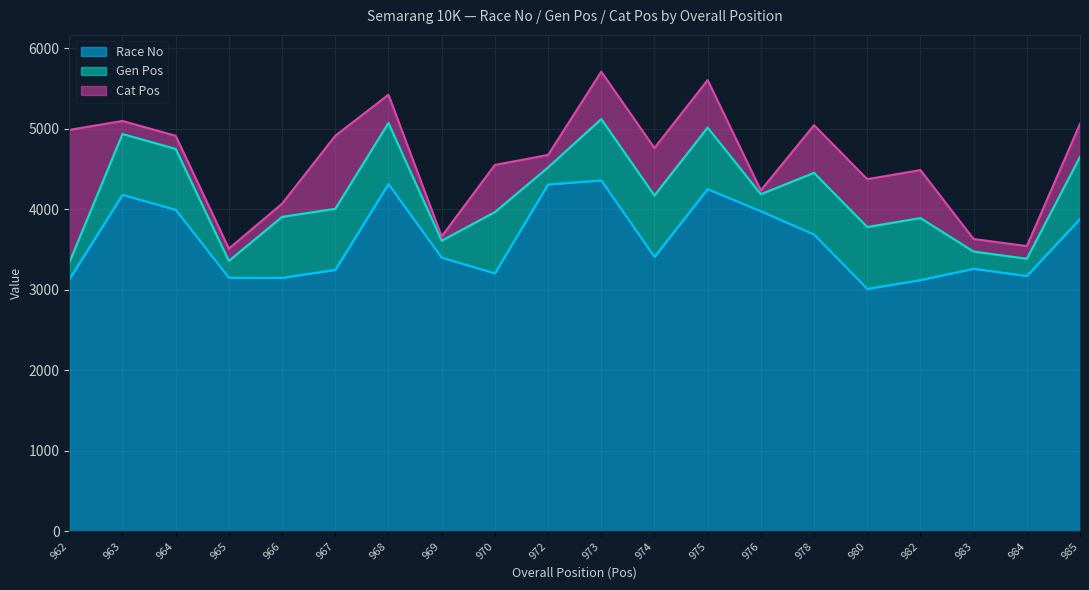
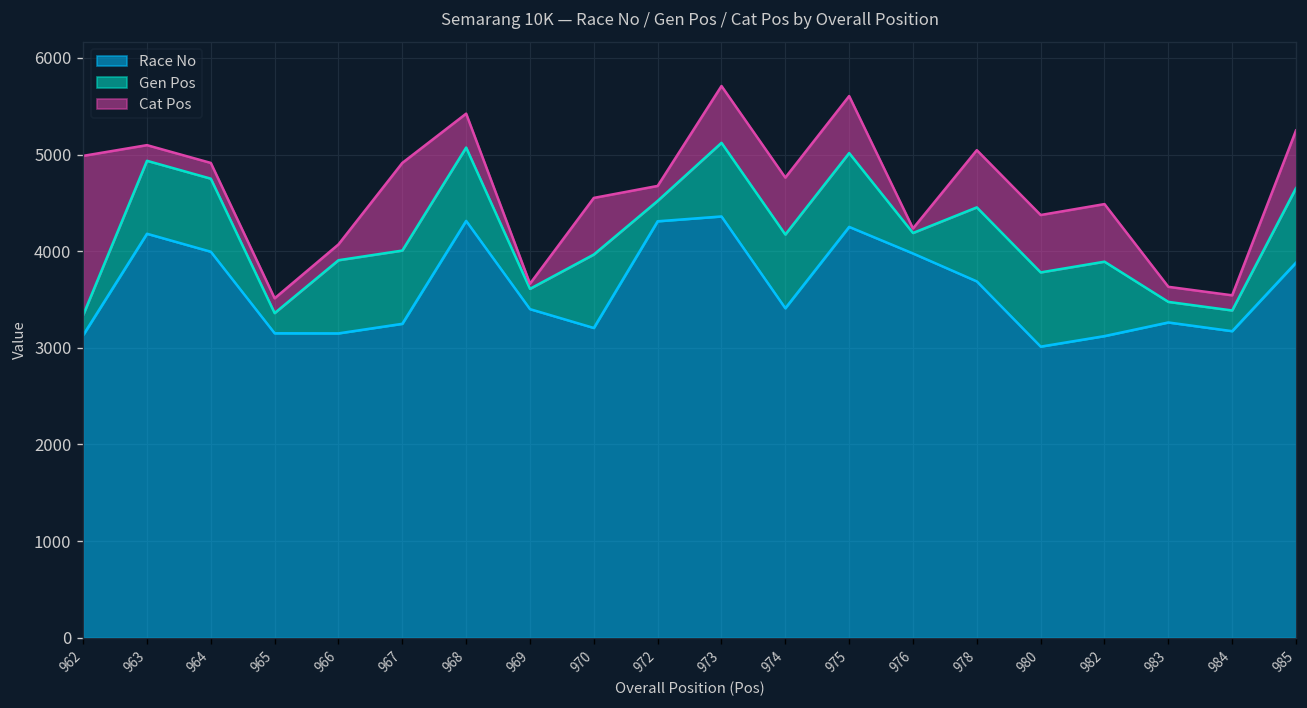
  {
    "Cat Pos": {
      "962": 1600,
      "963": 200,
      "964": 200,
      "965": 200,
      "966": 200,
      "967": 900,
      "968": 400,
      "969": 100,
      "970": 600,
      "972": 200,
      "973": 600,
      "974": 600,
      "975": 600,
      "976": 0,
      "978": 600,
      "980": 600,
      "982": 600,
      "983": 200,
      "984": 200,
-     "985": 400
+     "985": 600
    }
  }
